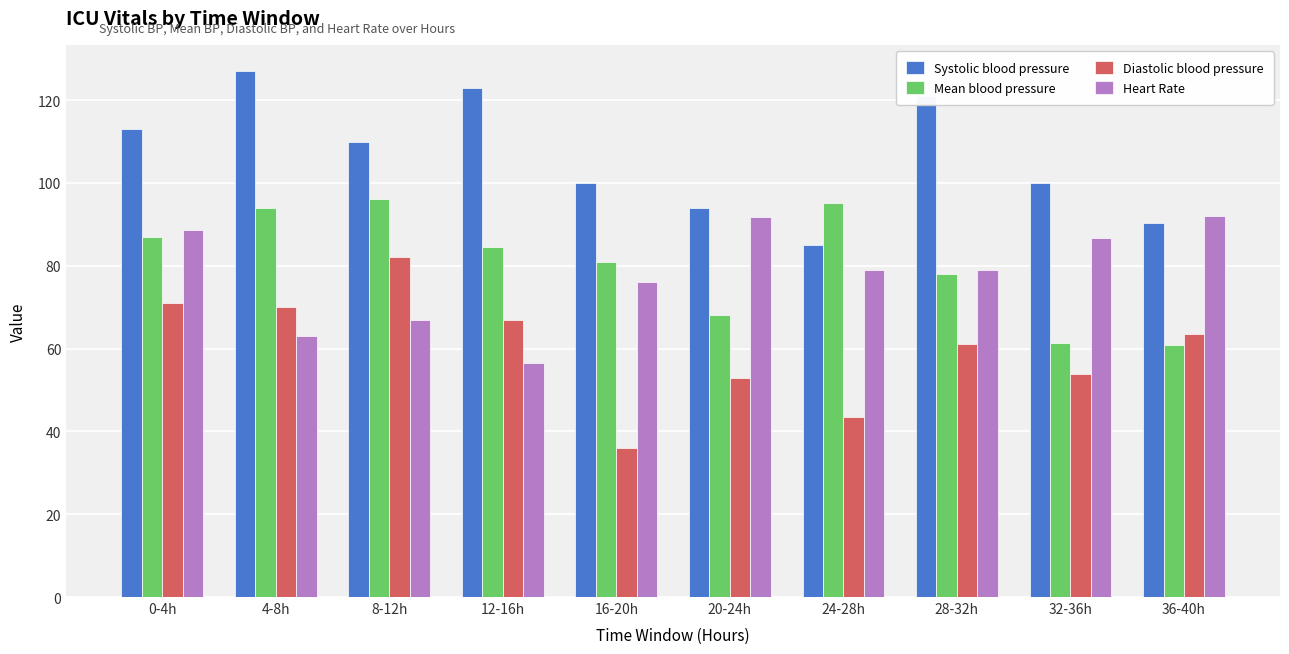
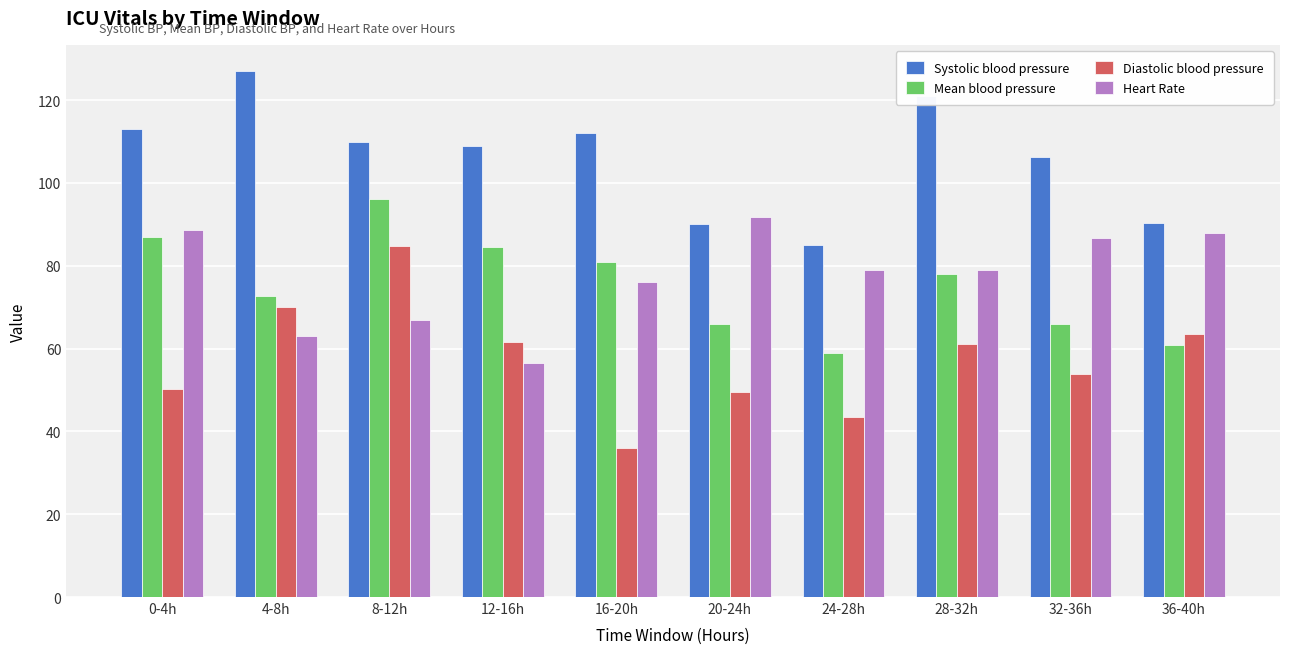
  {
    "Systolic blood pressure": {
      "0-4h": 113,
      "4-8h": 127,
      "8-12h": 110,
-     "12-16h": 123,
-     "16-20h": 100,
-     "20-24h": 94,
+     "12-16h": 109,
+     "16-20h": 112,
+     "20-24h": 90,
      "24-28h": 85,
-     "32-36h": 100,
+     "32-36h": 106,
      "36-40h": 90
    },
    "Mean blood pressure": {
      "0-4h": 87,
-     "4-8h": 94,
+     "4-8h": 73,
      "8-12h": 96,
      "12-16h": 85,
      "16-20h": 81,
-     "20-24h": 68,
-     "24-28h": 95,
+     "20-24h": 66,
+     "24-28h": 59,
      "28-32h": 78,
-     "32-36h": 61,
+     "32-36h": 66,
      "36-40h": 61
    },
    "Diastolic blood pressure": {
-     "0-4h": 71,
+     "0-4h": 50,
      "4-8h": 70,
-     "8-12h": 82,
-     "12-16h": 67,
+     "8-12h": 85,
+     "12-16h": 62,
      "16-20h": 36,
-     "20-24h": 53,
+     "20-24h": 50,
      "24-28h": 44,
      "28-32h": 61,
      "32-36h": 54,
      "36-40h": 63
    },
    "Heart Rate": {
      "0-4h": 89,
      "4-8h": 63,
      "8-12h": 67,
      "12-16h": 56,
      "16-20h": 76,
      "20-24h": 92,
      "24-28h": 79,
      "28-32h": 79,
      "32-36h": 87,
-     "36-40h": 92
+     "36-40h": 88
    }
  }
